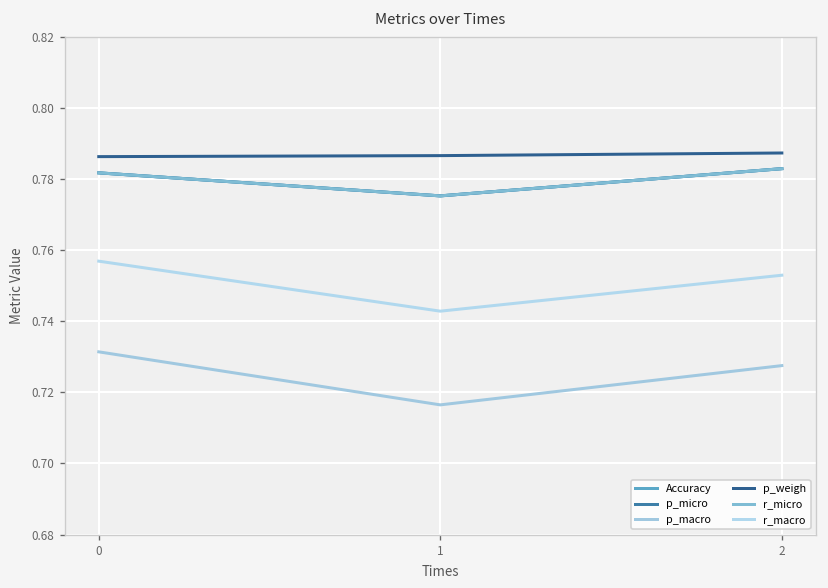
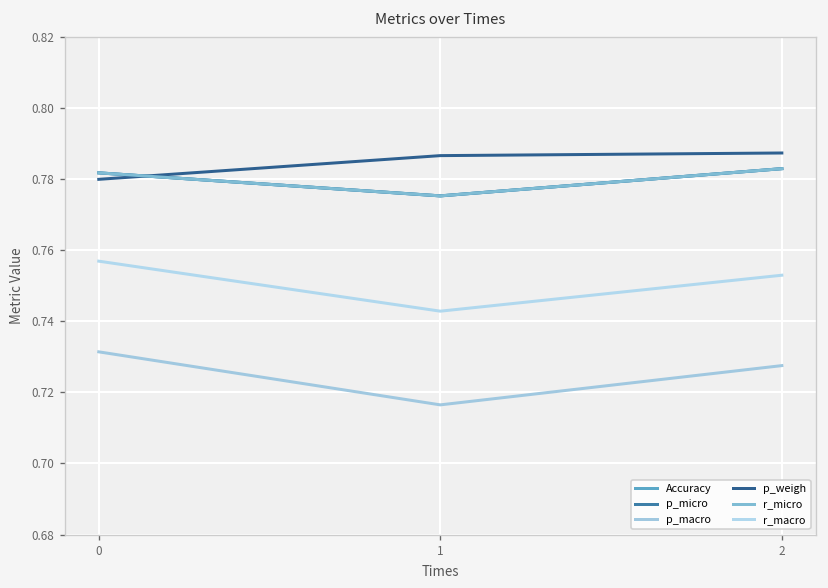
  {
    "p_weigh": {
-     "0": 0.786,
+     "0": 0.780,
      "1": 0.787,
      "2": 0.787
    }
  }
